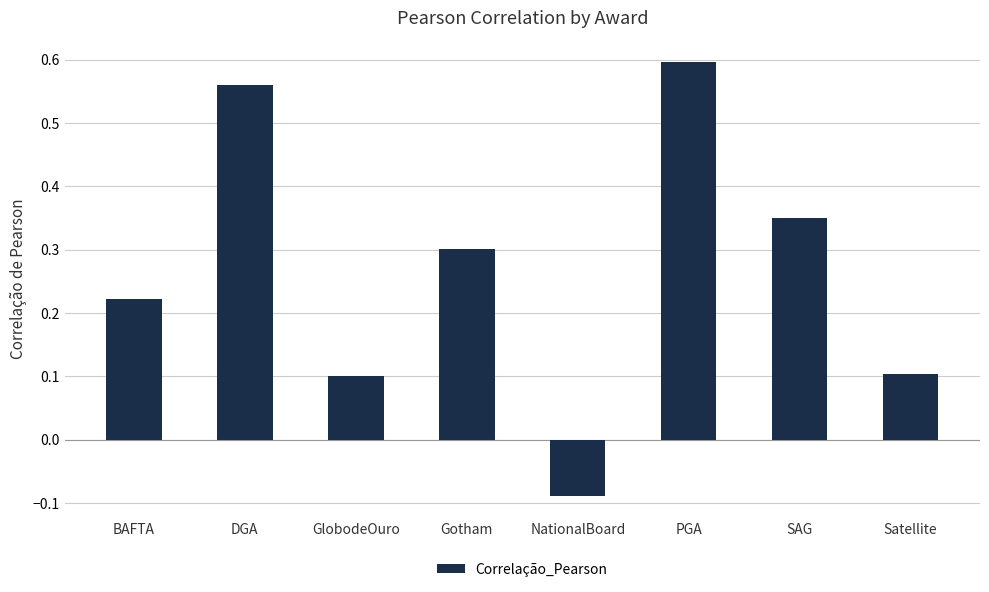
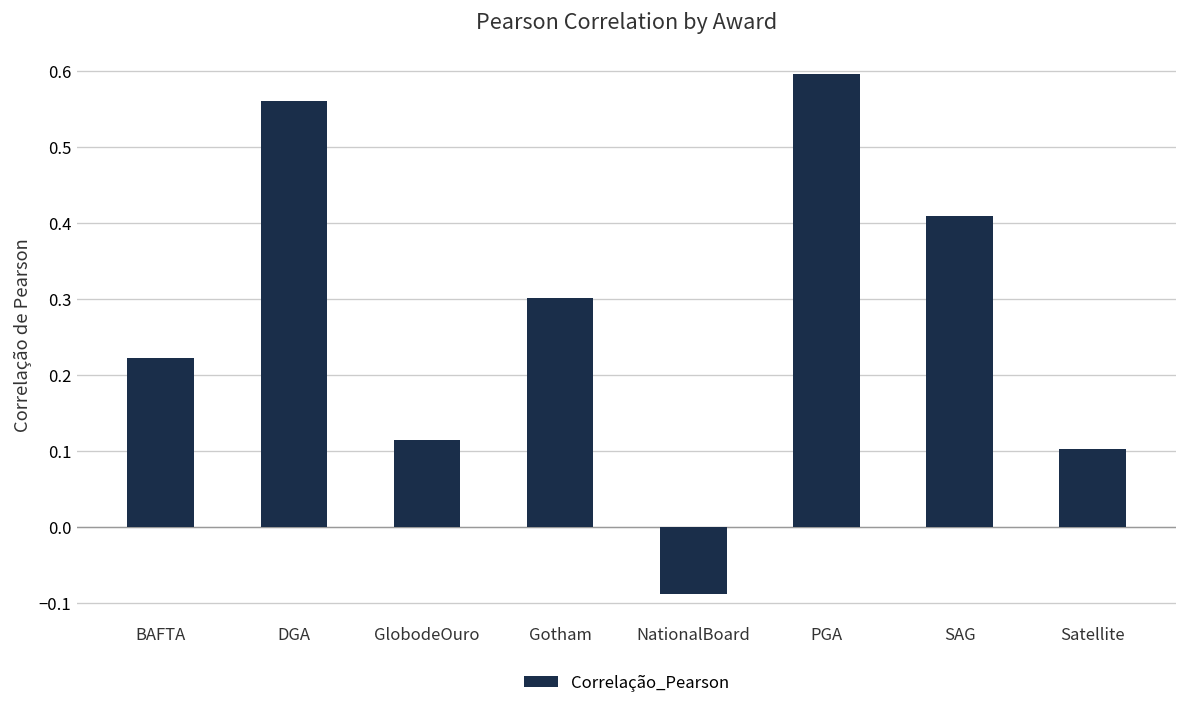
  {
    "BAFTA": 0.22,
    "DGA": 0.56,
-   "GlobodeOuro": 0.10,
+   "GlobodeOuro": 0.11,
    "Gotham": 0.30,
    "NationalBoard": -0.09,
    "PGA": 0.60,
-   "SAG": 0.35,
+   "SAG": 0.41,
    "Satellite": 0.10
  }
